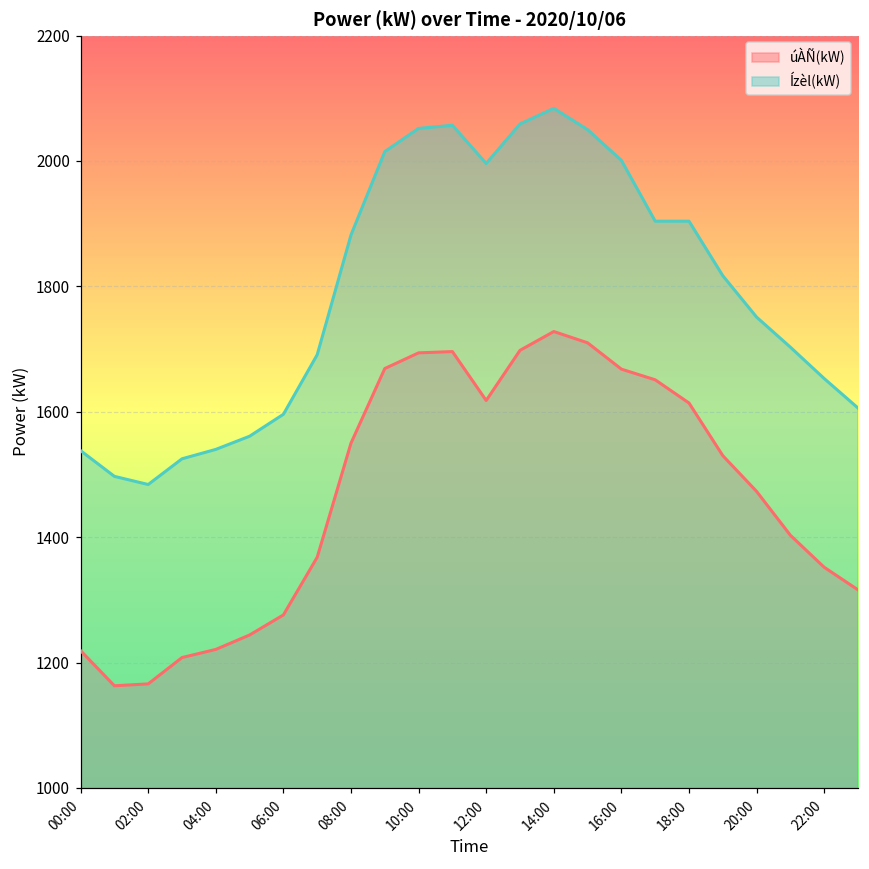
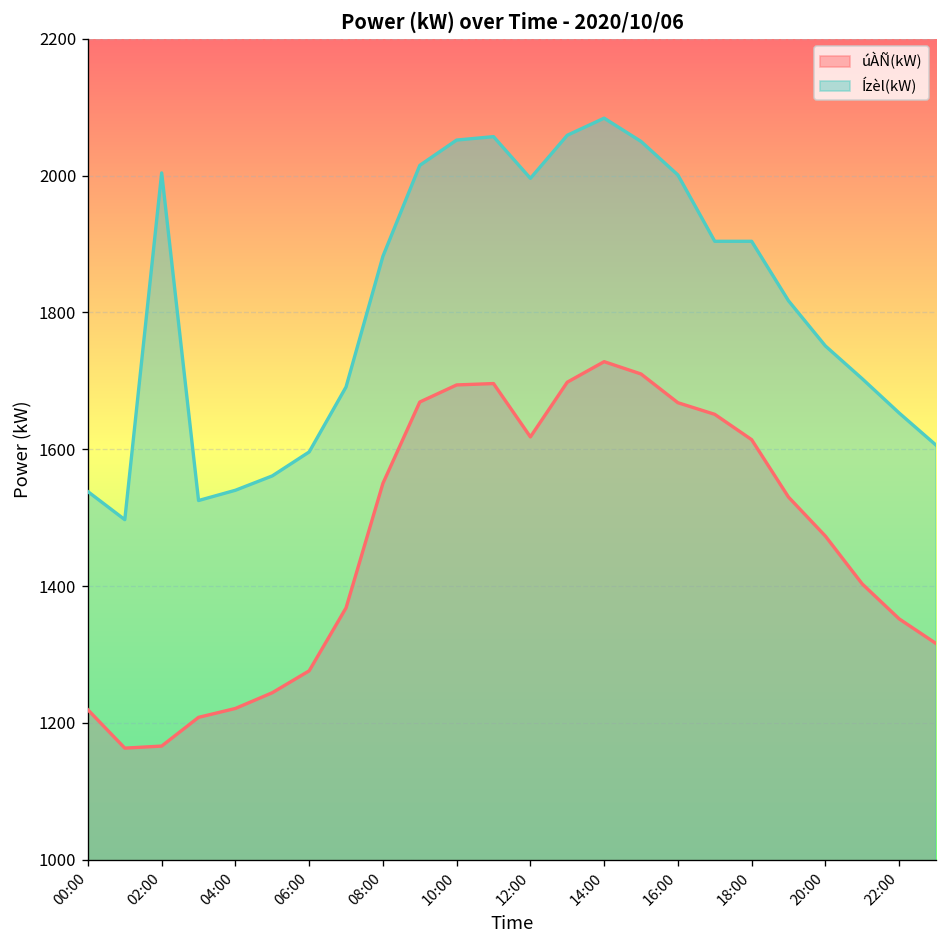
  {
    "úÀÑ(kW)": {
      "00:00": 1220,
      "02:00": 1170,
      "04:00": 1220,
      "06:00": 1280,
      "08:00": 1550,
      "10:00": 1690,
      "12:00": 1620,
      "14:00": 1730,
      "16:00": 1670,
      "18:00": 1610,
      "20:00": 1470,
      "22:00": 1350
    },
    "Ízèl(kW)": {
      "00:00": 1540,
-     "02:00": 1480,
+     "02:00": 2000,
      "04:00": 1540,
      "06:00": 1600,
      "08:00": 1880,
      "10:00": 2050,
      "12:00": 2000,
      "14:00": 2080,
      "16:00": 2000,
      "18:00": 1900,
      "20:00": 1750,
      "22:00": 1650
    }
  }
